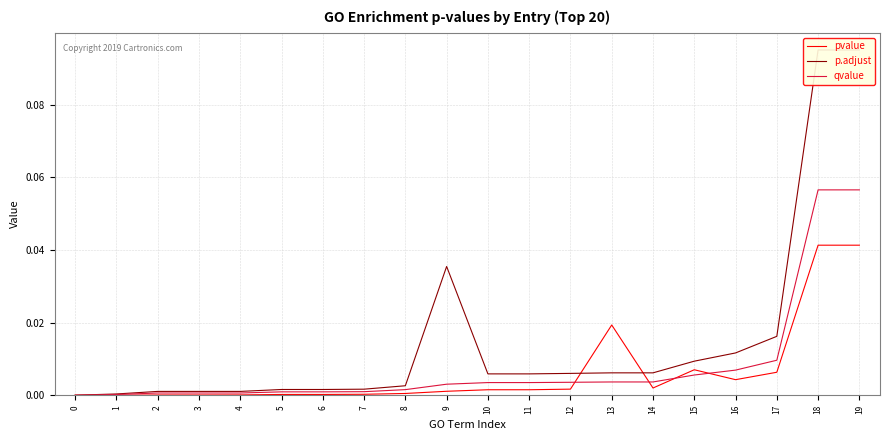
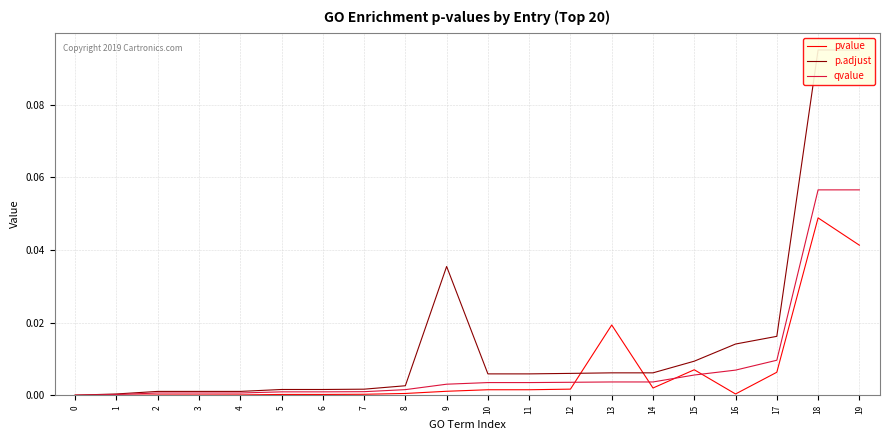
  {
    "pvalue": {
      "5": 0.000,
      "6": 0.000,
      "7": 0.000,
      "8": 0.001,
      "9": 0.001,
      "10": 0.002,
      "11": 0.002,
      "12": 0.002,
      "13": 0.019,
      "14": 0.002,
      "15": 0.007,
-     "16": 0.004,
+     "16": 0.000,
      "17": 0.006,
-     "18": 0.041,
+     "18": 0.049,
      "19": 0.041
    },
    "p.adjust": {
      "8": 0.003,
      "9": 0.035,
      "10": 0.006,
      "11": 0.006,
      "12": 0.006,
      "13": 0.006,
      "14": 0.006,
      "15": 0.009,
-     "16": 0.012,
+     "16": 0.014,
      "17": 0.016
    },
    "qvalue": {
      "8": 0.002,
      "9": 0.003,
      "10": 0.004,
      "11": 0.004,
      "12": 0.004,
      "13": 0.004,
      "14": 0.004,
      "15": 0.006,
      "16": 0.007,
      "17": 0.010,
      "18": 0.057,
      "19": 0.057
    }
  }
